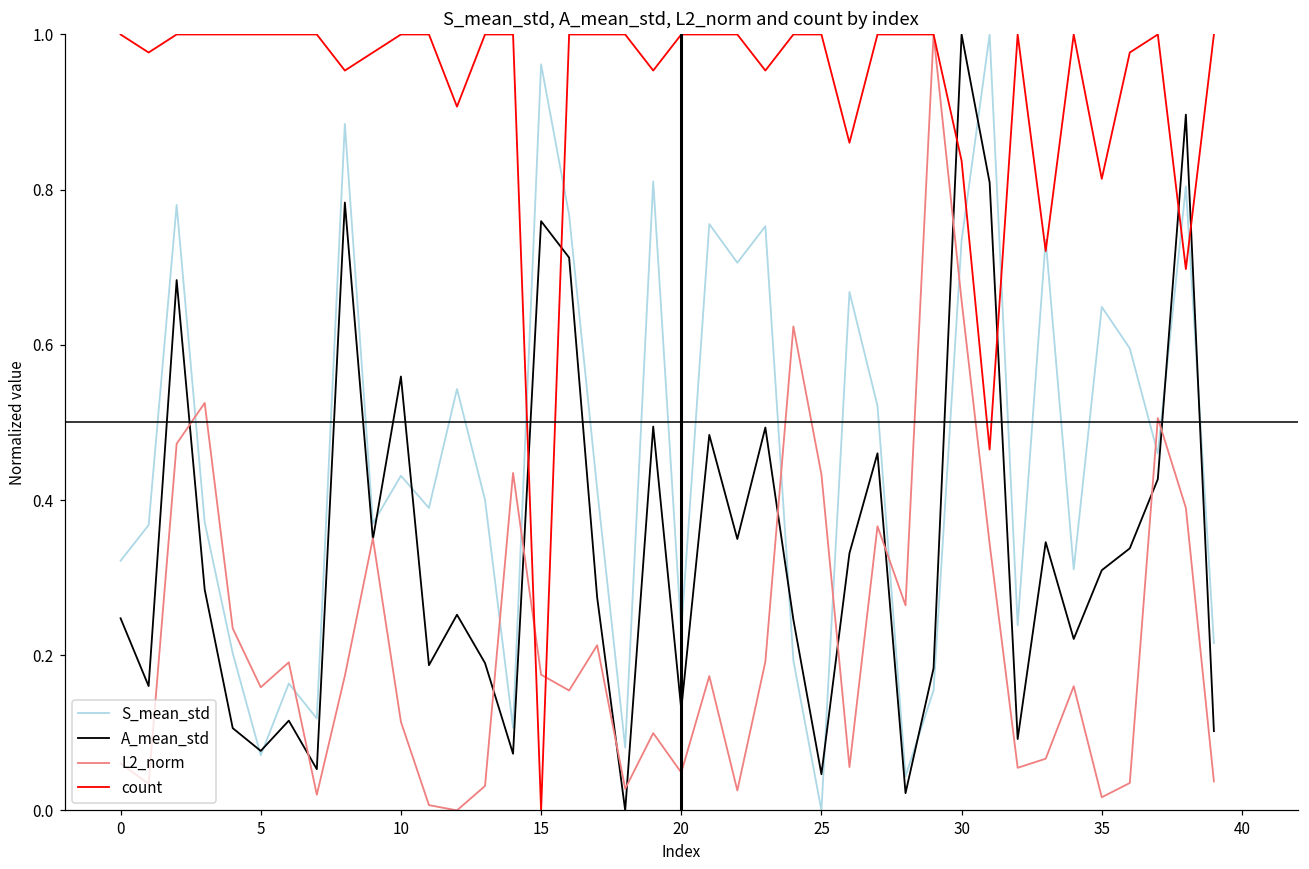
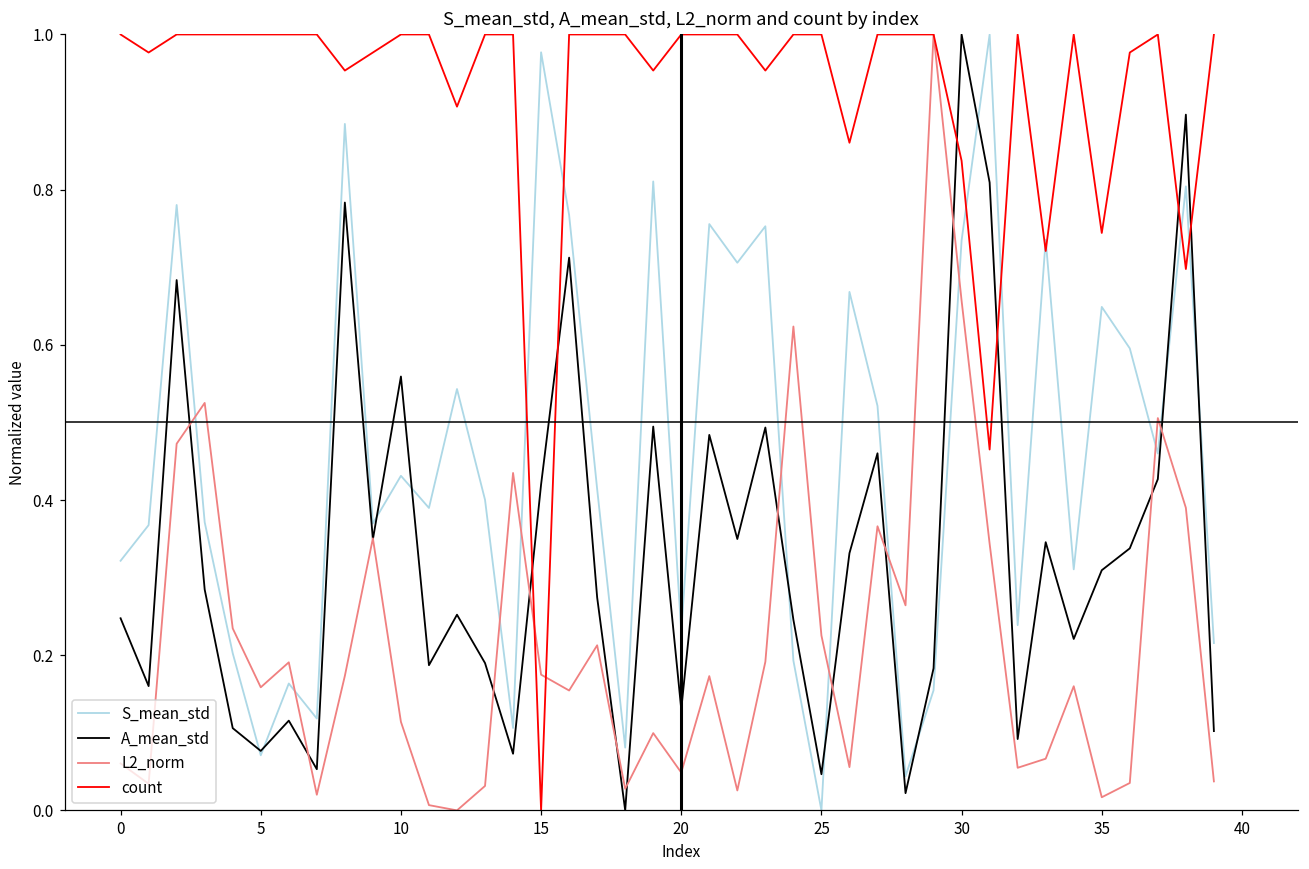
  {
    "S_mean_std": {
      "0": 0.32,
      "5": 0.07,
      "10": 0.43,
-     "15": 0.96,
+     "15": 0.98,
      "20": 0.23,
      "25": 0.00,
      "30": 0.73,
      "35": 0.65
    },
    "A_mean_std": {
      "0": 0.25,
      "5": 0.08,
      "10": 0.56,
-     "15": 0.76,
+     "15": 0.42,
      "20": 0.13,
      "25": 0.05,
      "30": 1.00,
      "35": 0.31
    },
    "L2_norm": {
      "5": 0.16,
      "10": 0.11,
      "15": 0.17,
      "20": 0.05,
-     "25": 0.43,
+     "25": 0.23,
      "30": 0.66,
      "35": 0.02
    },
    "count": {
      "0": 1.00,
      "5": 1.00,
      "10": 1.00,
      "15": 0.00,
      "20": 1.00,
      "25": 1.00,
      "30": 0.84,
-     "35": 0.81
+     "35": 0.74
    }
  }
